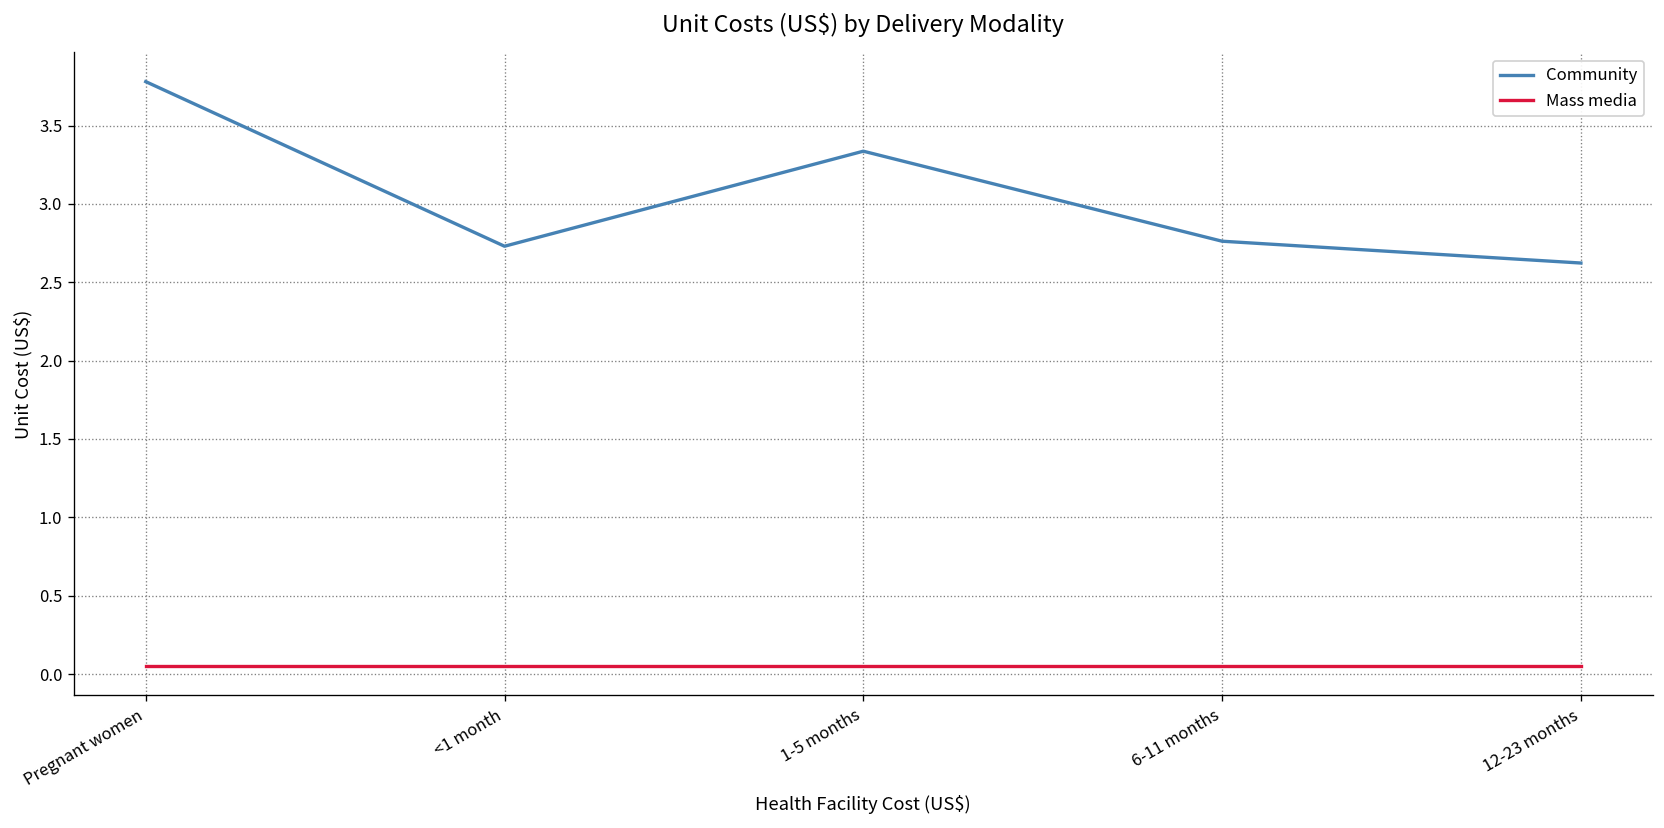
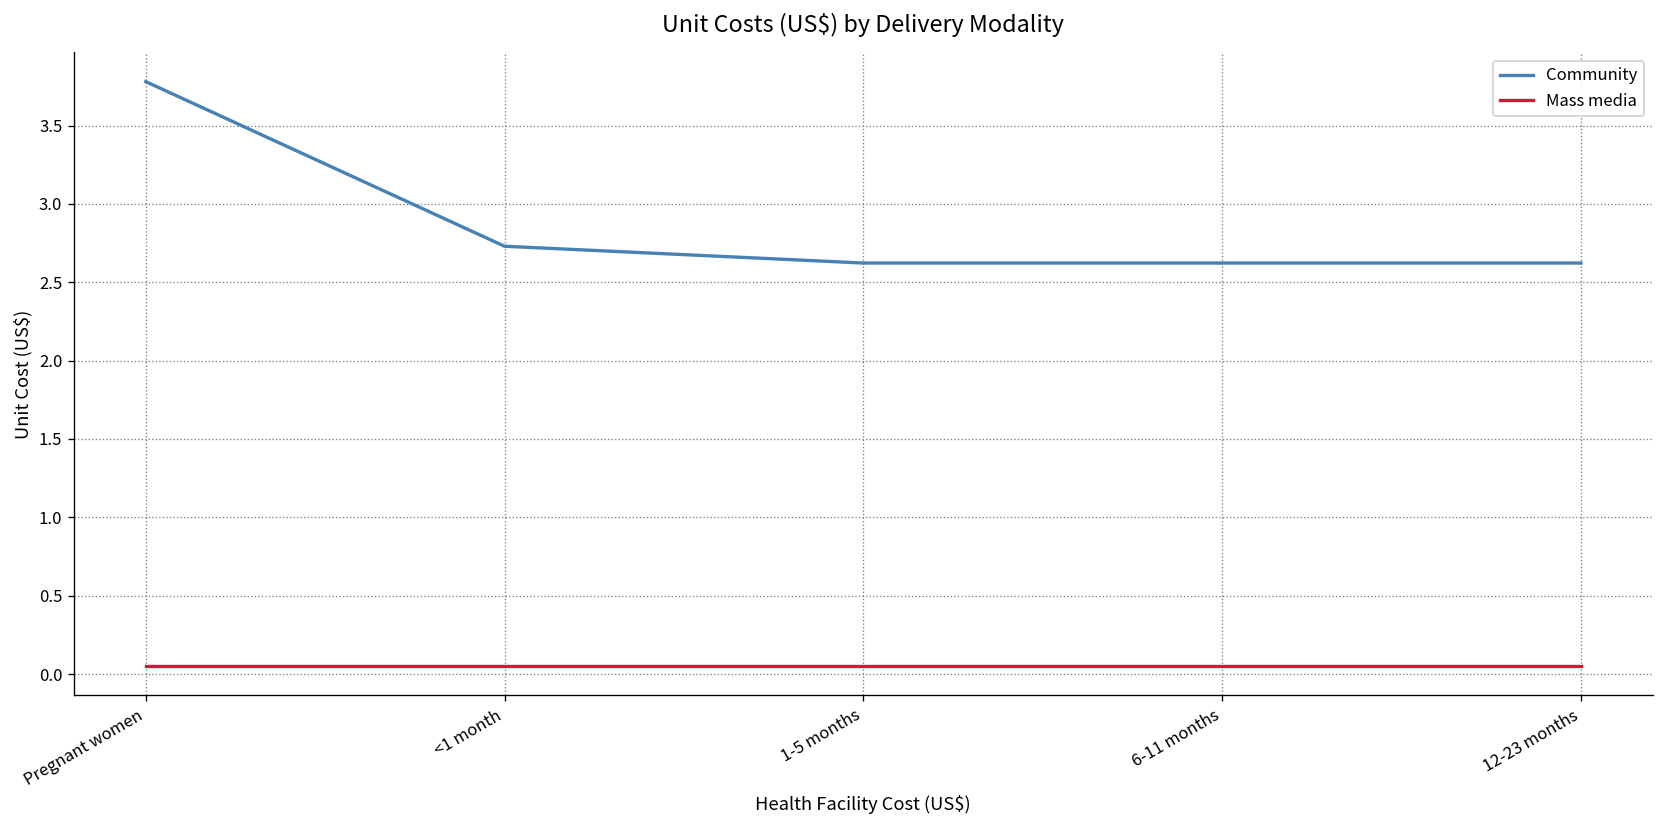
  {
    "Community": {
      "Pregnant women": 3.78,
      "<1 month": 2.73,
-     "1-5 months": 3.34,
-     "6-11 months": 2.76,
+     "1-5 months": 2.62,
+     "6-11 months": 2.62,
      "12-23 months": 2.62
    },
    "Mass media": {
      "Pregnant women": 0.05,
      "<1 month": 0.05,
      "1-5 months": 0.05,
      "6-11 months": 0.05,
      "12-23 months": 0.05
    }
  }
